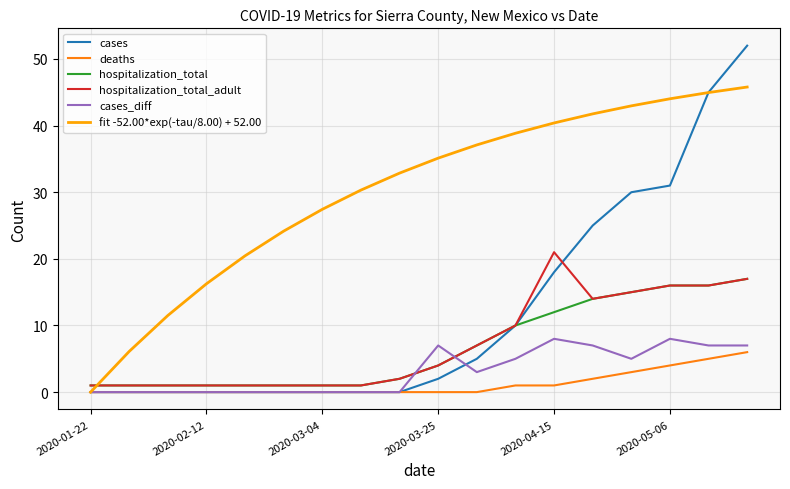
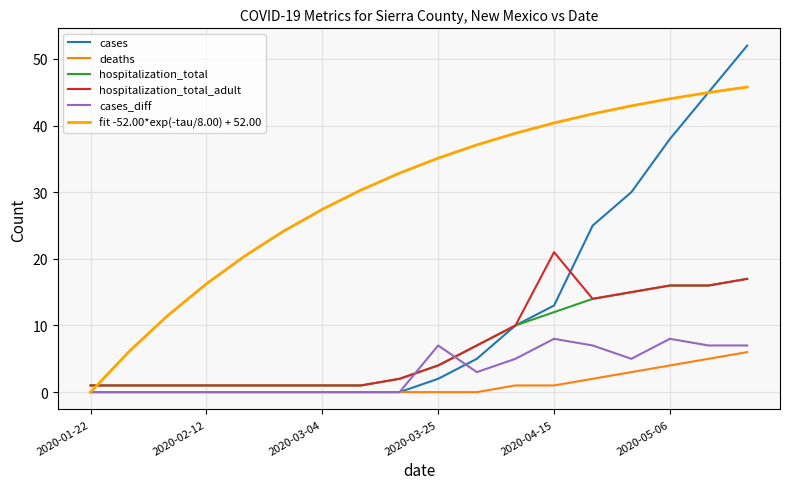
  {
    "cases": {
      "2020-03-25": 2,
-     "2020-04-15": 18,
-     "2020-05-06": 31
+     "2020-04-15": 13,
+     "2020-05-06": 38
    },
    "hospitalization_total": {
      "2020-04-15": 12
    },
    "hospitalization_total_adult": {
      "2020-04-15": 21
    },
    "cases_diff": {
      "2020-03-25": 7,
      "2020-04-15": 8,
      "2020-05-06": 8
    }
  }
